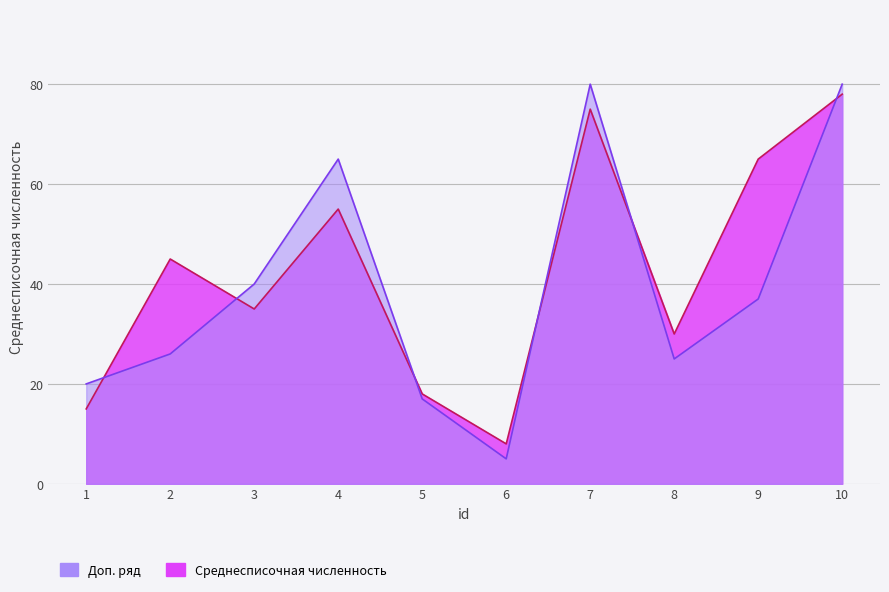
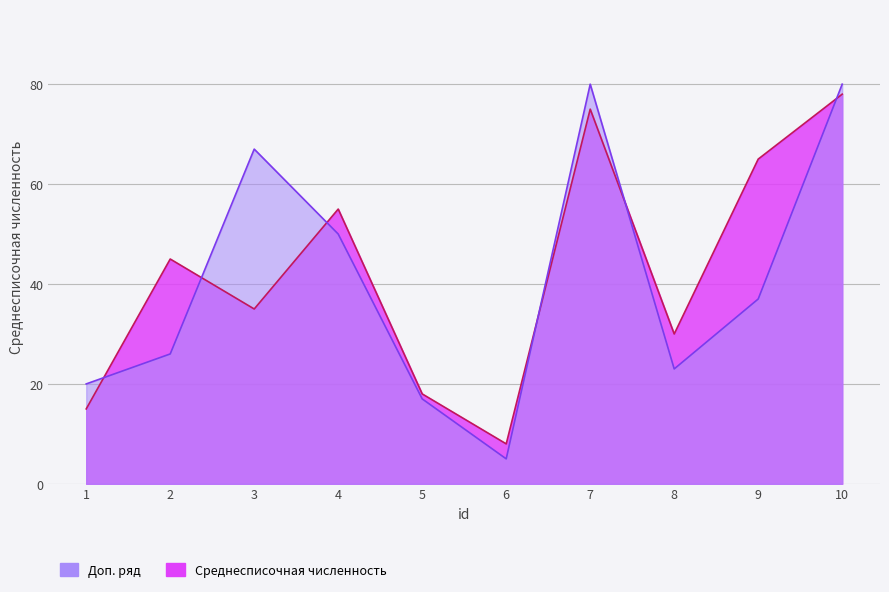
  {
    "Среднесписочная численность": {
      "1": 15,
      "2": 45,
      "3": 35,
      "4": 55,
      "5": 18,
      "6": 8,
      "7": 75,
      "8": 30,
      "9": 65,
      "10": 78
    },
    "Доп. ряд": {
      "1": 20,
      "2": 26,
-     "3": 40,
-     "4": 65,
+     "3": 67,
+     "4": 50,
      "5": 17,
      "6": 5,
      "7": 80,
-     "8": 25,
+     "8": 23,
      "9": 37,
      "10": 80
    }
  }
